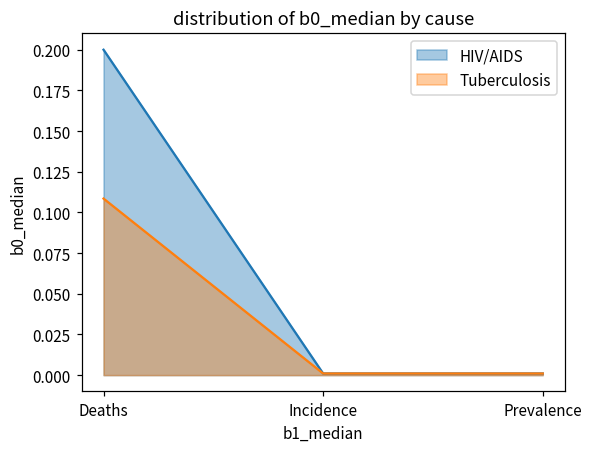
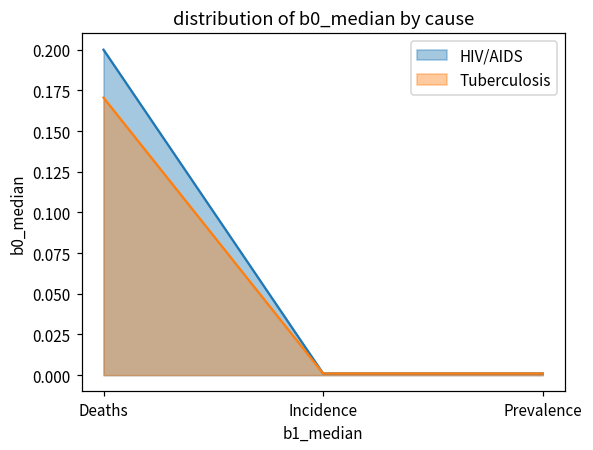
  {
    "HIV/AIDS": {
      "Deaths": 0.200
    },
    "Tuberculosis": {
-     "Deaths": 0.109
+     "Deaths": 0.171
    }
  }
